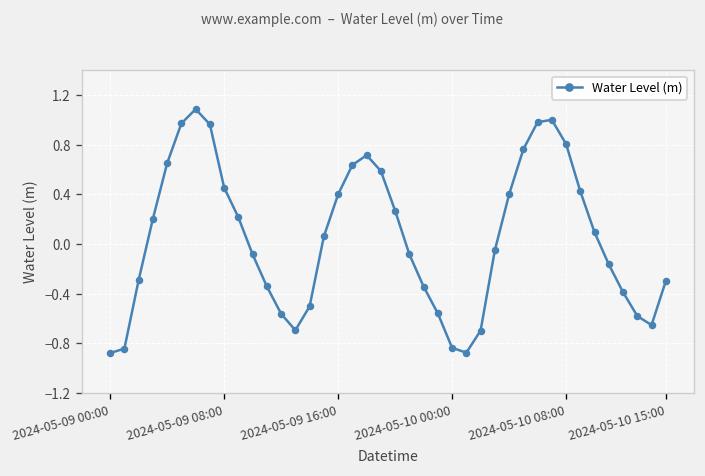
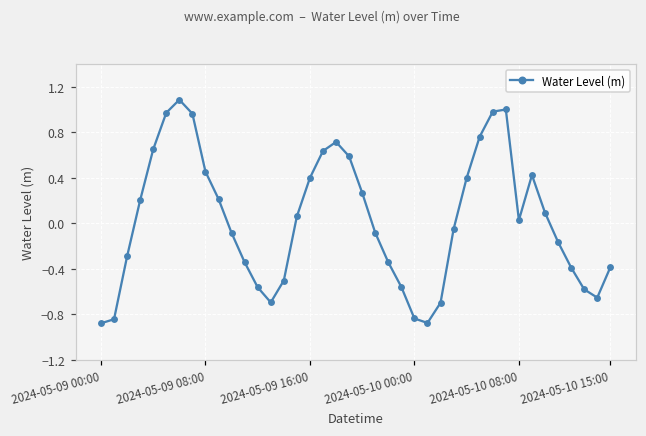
  {
    "2024-05-09 00:00": -0.88,
    "2024-05-09 08:00": 0.45,
    "2024-05-09 16:00": 0.40,
    "2024-05-10 00:00": -0.84,
-   "2024-05-10 08:00": 0.81,
-   "2024-05-10 15:00": -0.30
+   "2024-05-10 08:00": 0.03,
+   "2024-05-10 15:00": -0.39
  }
